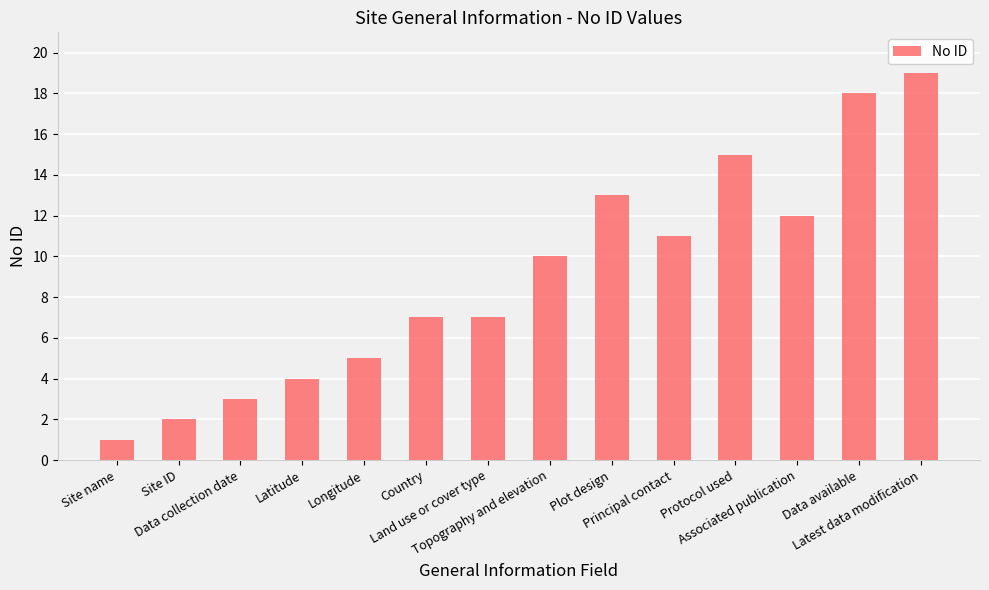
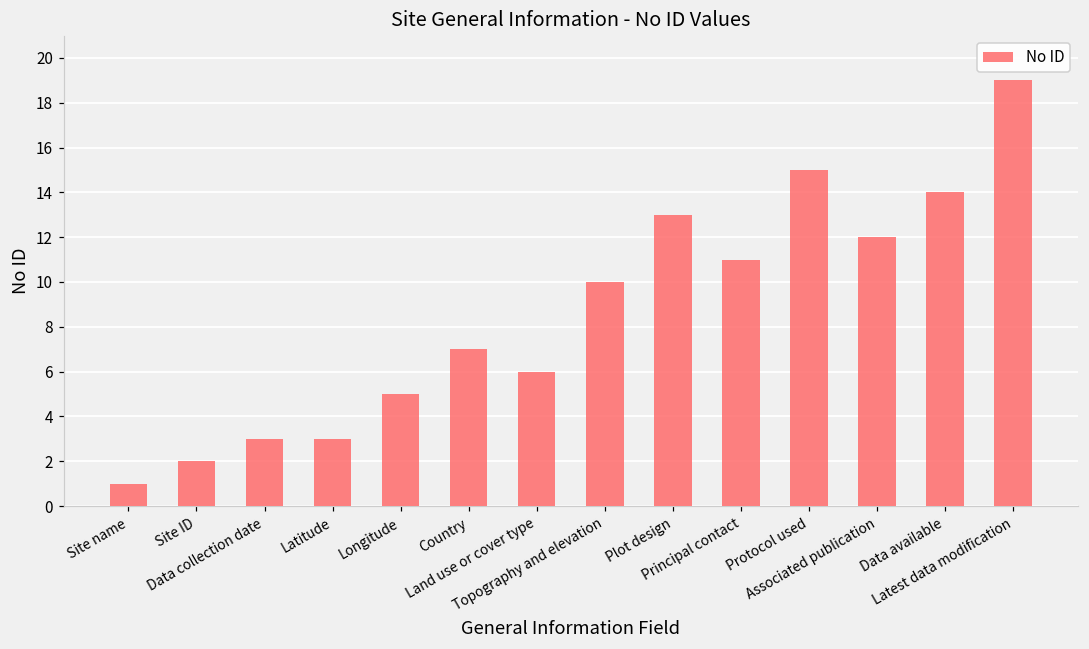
  {
    "Site name": 1,
    "Site ID": 2,
    "Data collection date": 3,
-   "Latitude": 4,
+   "Latitude": 3,
    "Longitude": 5,
    "Country": 7,
-   "Land use or cover type": 7,
+   "Land use or cover type": 6,
    "Topography and elevation": 10,
    "Plot design": 13,
    "Principal contact": 11,
    "Protocol used": 15,
    "Associated publication": 12,
-   "Data available": 18,
+   "Data available": 14,
    "Latest data modification": 19
  }
